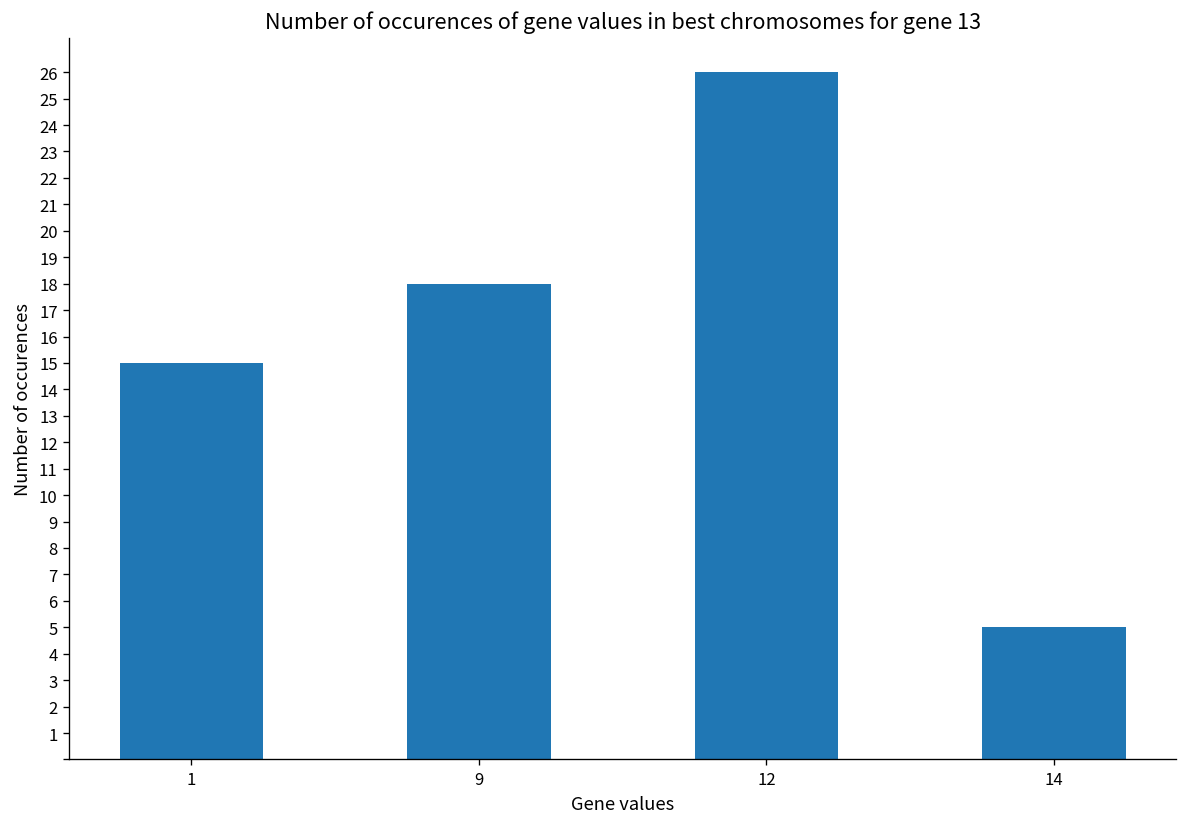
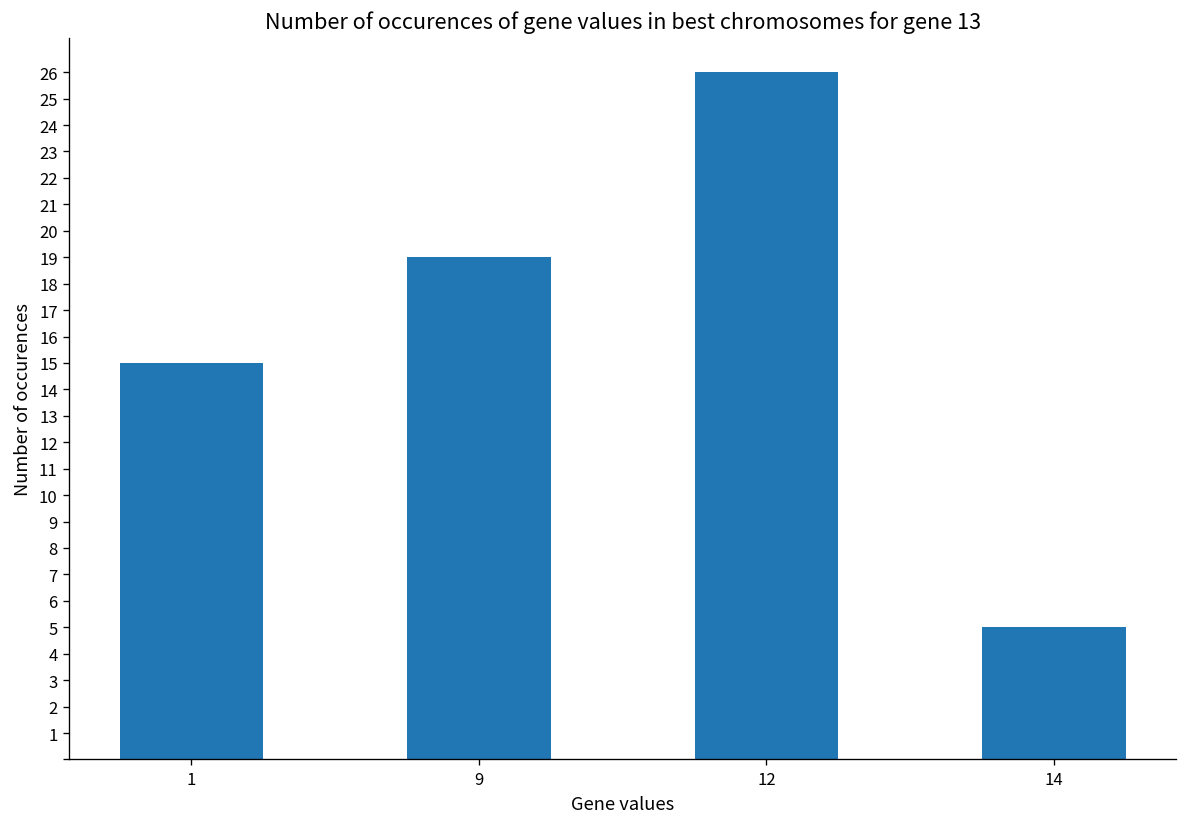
  {
    "1": 15,
-   "9": 18,
+   "9": 19,
    "12": 26,
    "14": 5
  }
